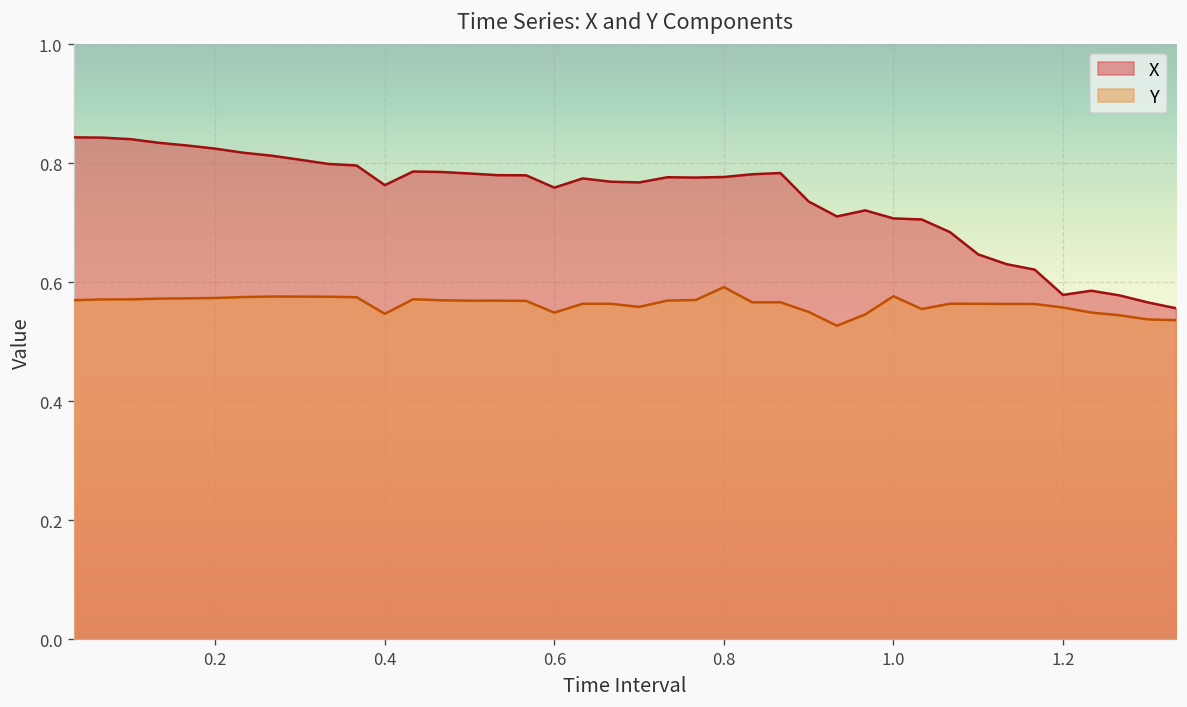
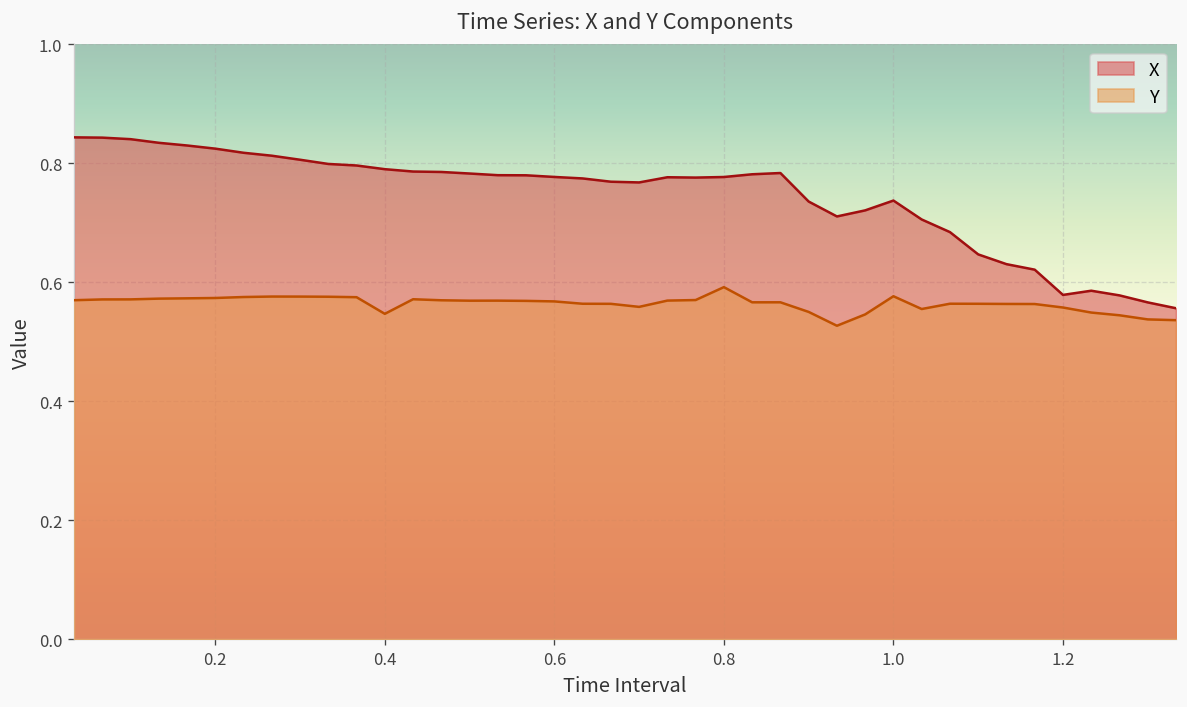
  {
    "X": {
      "0.2": 0.82,
-     "0.4": 0.76,
-     "0.6": 0.76,
+     "0.4": 0.79,
+     "0.6": 0.78,
      "0.8": 0.78,
-     "1.0": 0.71,
+     "1.0": 0.74,
      "1.2": 0.58
    },
    "Y": {
      "0.2": 0.57,
      "0.4": 0.55,
-     "0.6": 0.55,
+     "0.6": 0.57,
      "0.8": 0.59,
      "1.0": 0.58,
      "1.2": 0.56
    }
  }
